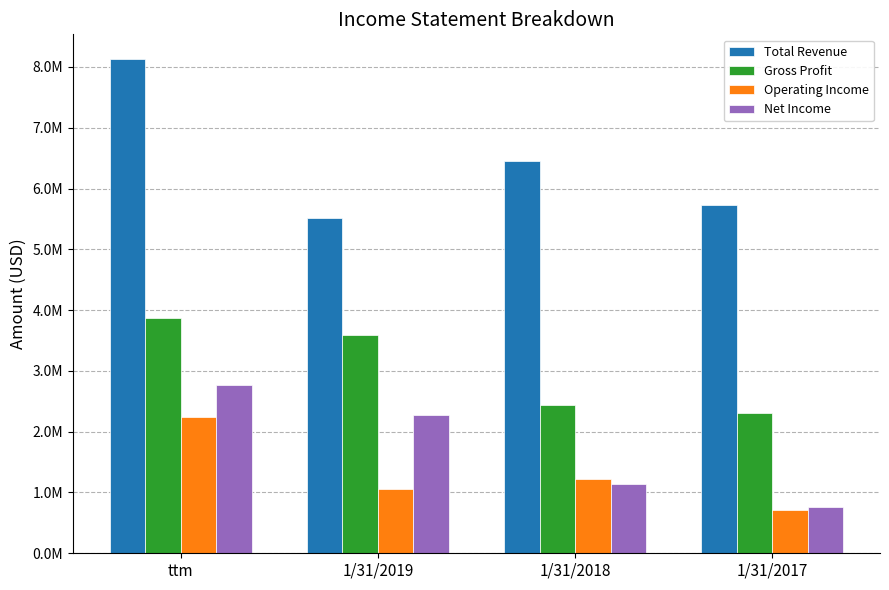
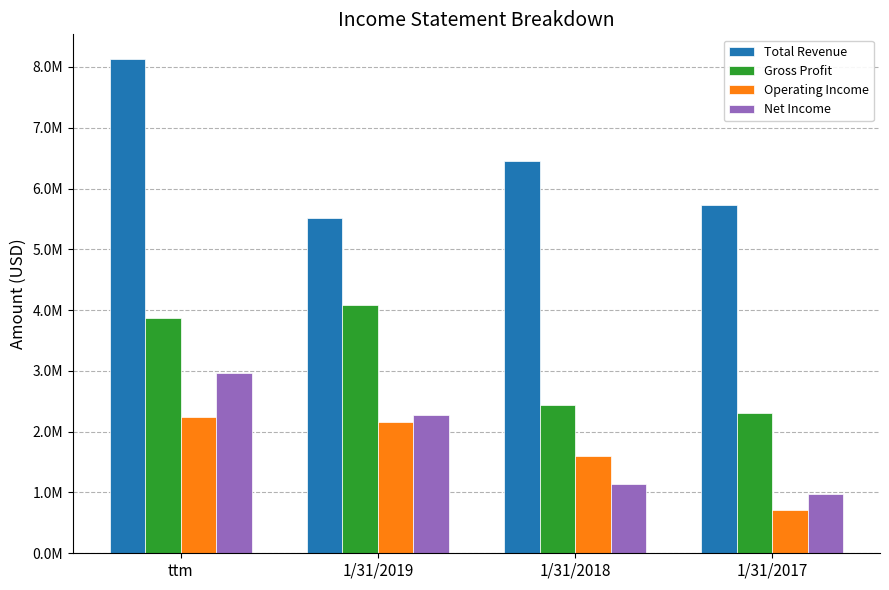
  {
    "Total Revenue": {
      "ttm": 8100000,
      "1/31/2019": 5500000,
      "1/31/2018": 6400000,
      "1/31/2017": 5700000
    },
    "Gross Profit": {
      "ttm": 3900000,
-     "1/31/2019": 3600000,
+     "1/31/2019": 4100000,
      "1/31/2018": 2400000,
      "1/31/2017": 2300000
    },
    "Operating Income": {
      "ttm": 2200000,
-     "1/31/2019": 1100000,
-     "1/31/2018": 1200000,
+     "1/31/2019": 2200000,
+     "1/31/2018": 1600000,
      "1/31/2017": 700000
    },
    "Net Income": {
-     "ttm": 2800000,
+     "ttm": 3000000,
      "1/31/2019": 2300000,
      "1/31/2018": 1100000,
-     "1/31/2017": 800000
+     "1/31/2017": 1000000
    }
  }
